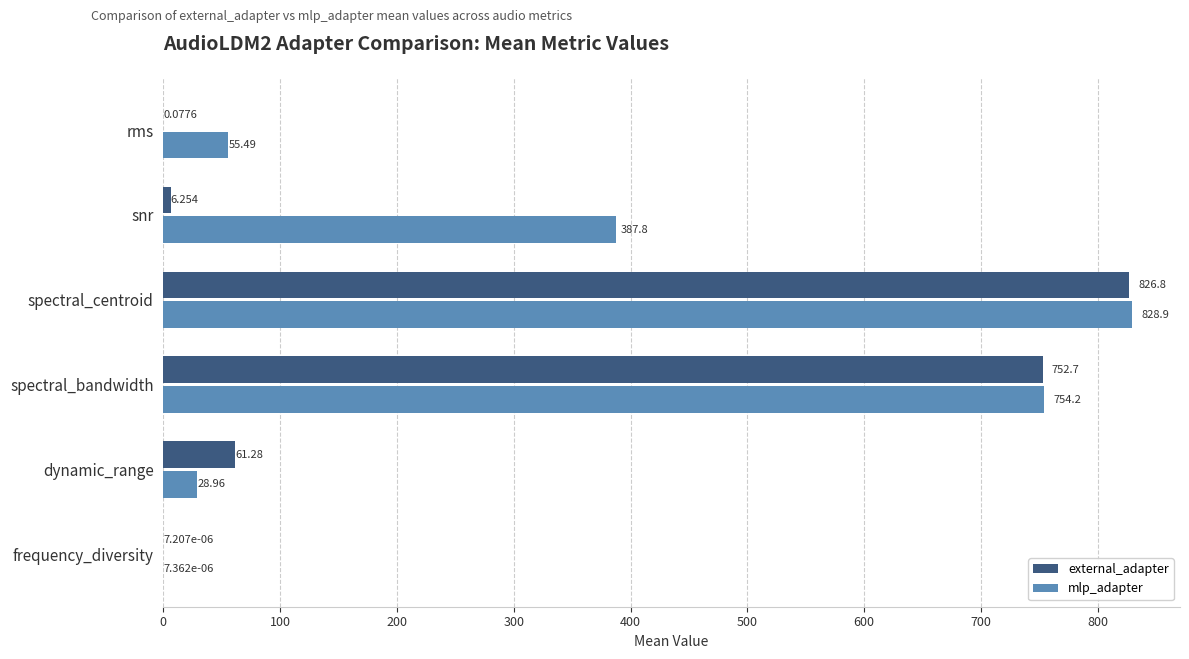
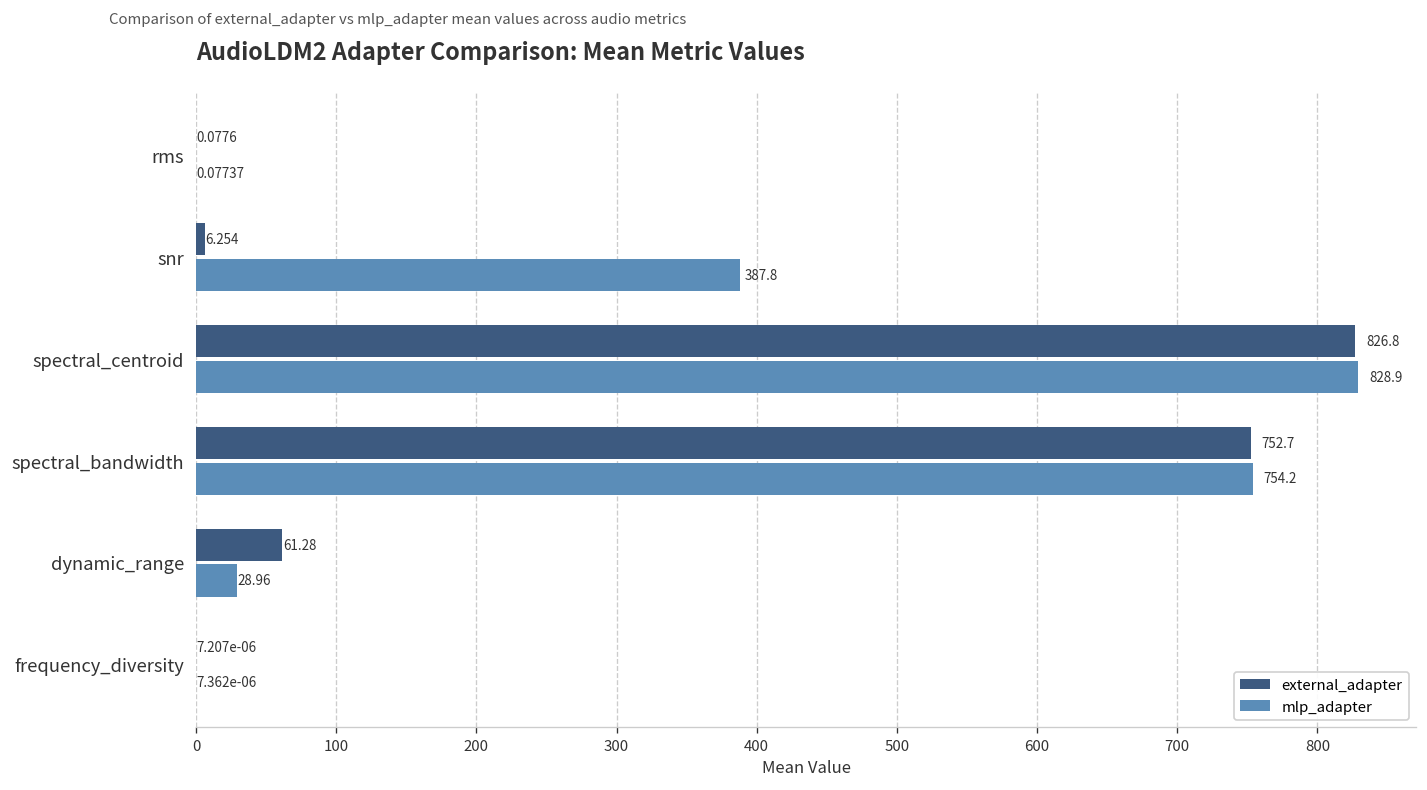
  {
    "external_adapter": {
      "rms": "0.0776",
      "snr": "6.254",
      "spectral_centroid": "826.8",
      "spectral_bandwidth": "752.7",
      "dynamic_range": "61.28",
      "frequency_diversity": "7.207e-06"
    },
    "mlp_adapter": {
-     "rms": "55.49",
+     "rms": "0.07737",
      "snr": "387.8",
      "spectral_centroid": "828.9",
      "spectral_bandwidth": "754.2",
      "dynamic_range": "28.96",
      "frequency_diversity": "7.362e-06"
    }
  }
